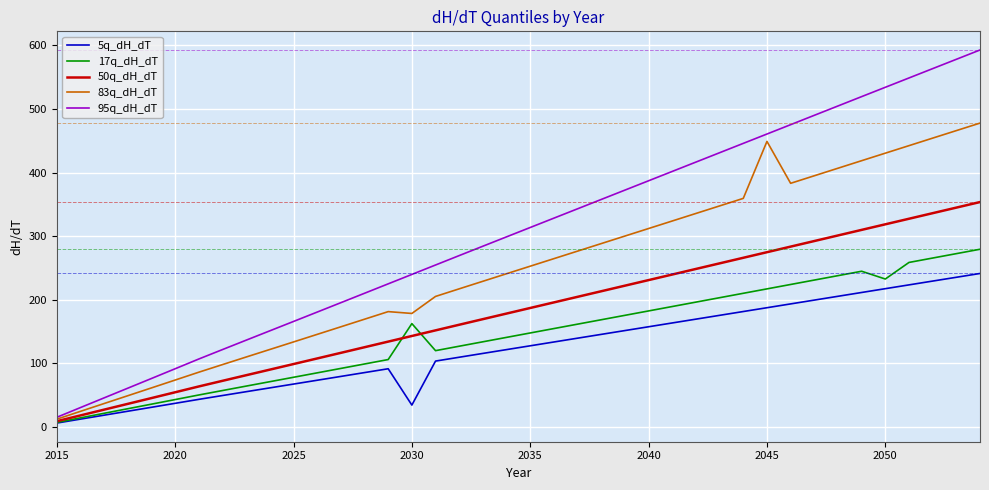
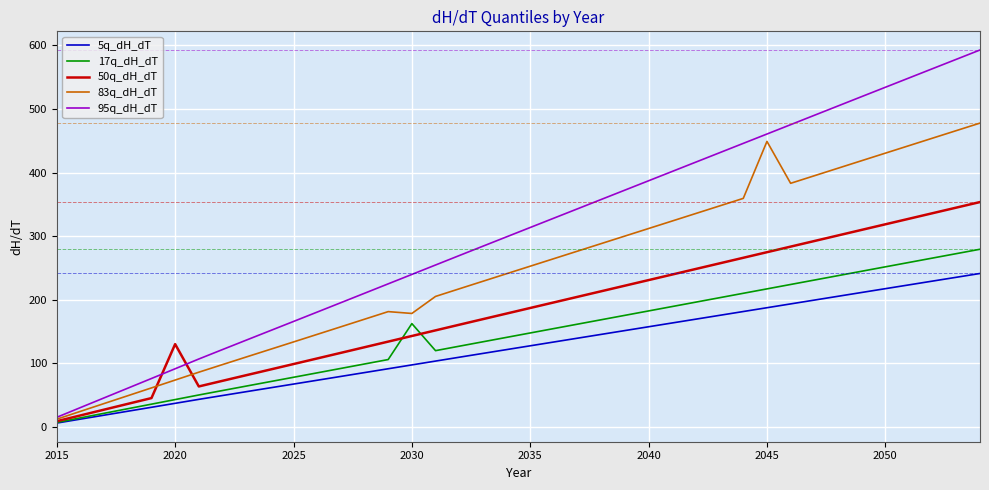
  {
    "5q_dH_dT": {
      "2020": 40,
      "2025": 70,
-     "2030": 30,
+     "2030": 100,
      "2035": 130,
      "2040": 160,
      "2045": 190,
      "2050": 220
    },
    "17q_dH_dT": {
      "2020": 40,
      "2025": 80,
      "2030": 160,
      "2035": 150,
      "2040": 180,
      "2045": 220,
-     "2050": 230
+     "2050": 250
    },
    "50q_dH_dT": {
-     "2020": 50,
+     "2020": 130,
      "2025": 100,
      "2030": 140,
      "2035": 190,
      "2040": 230,
      "2045": 270,
      "2050": 320
    },
    "83q_dH_dT": {
      "2020": 70,
      "2025": 130,
      "2030": 180,
      "2035": 250,
      "2040": 310,
      "2045": 450,
      "2050": 430
    },
    "95q_dH_dT": {
      "2020": 90,
      "2025": 170,
      "2030": 240,
      "2035": 310,
      "2040": 390,
      "2045": 460,
      "2050": 530
    }
  }
